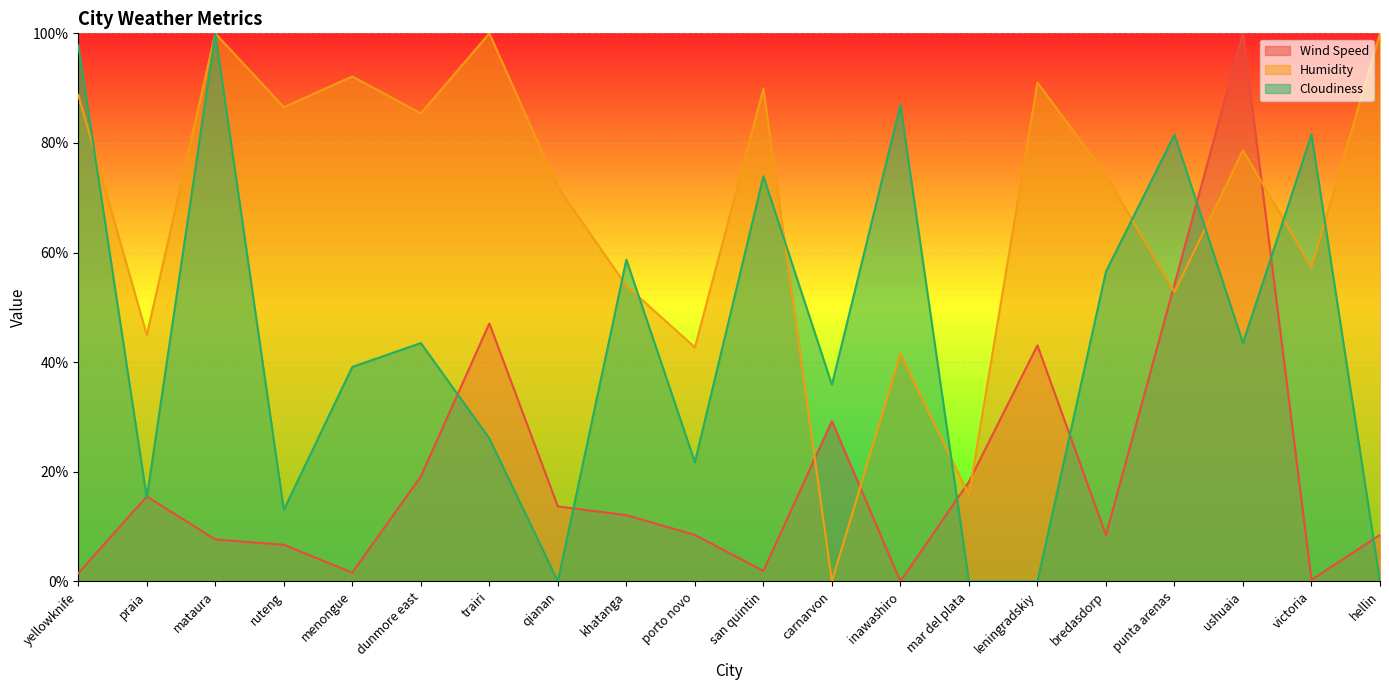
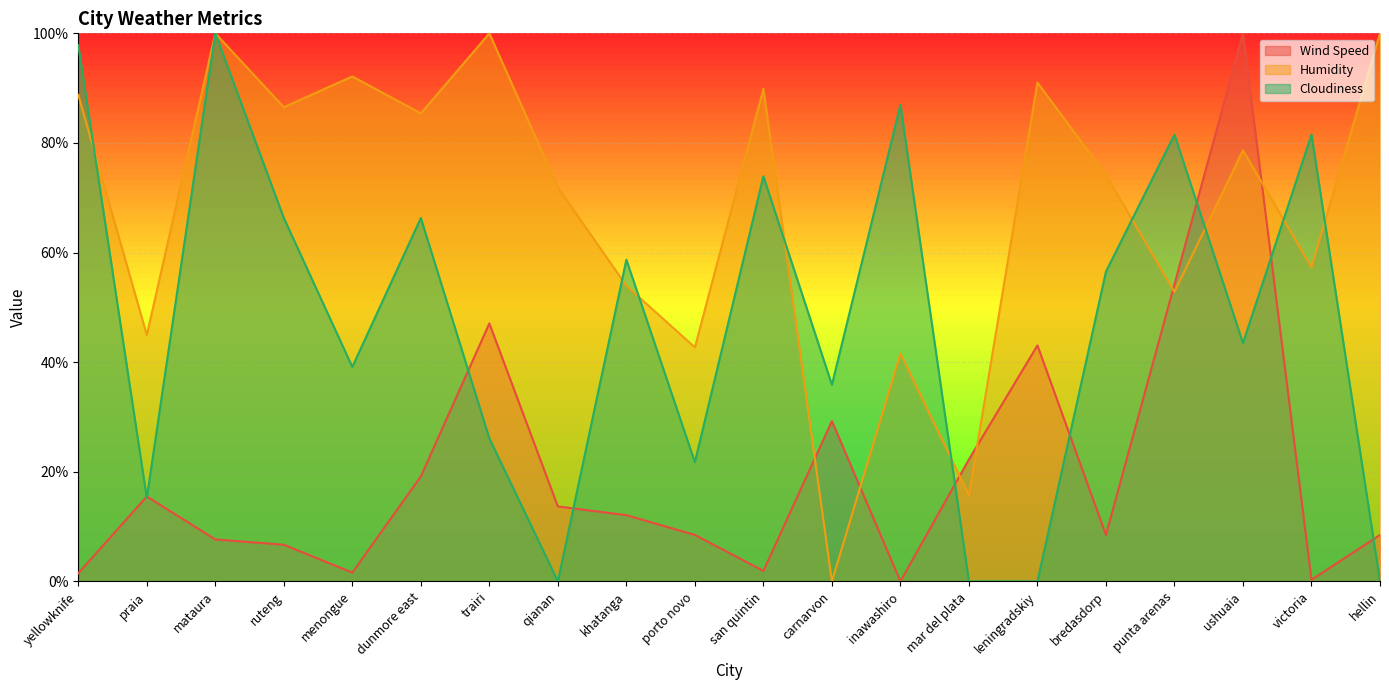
  {
    "Wind Speed": {
      "yellowknife": "1%",
      "mataura": "8%",
      "ruteng": "7%",
      "menongue": "2%",
      "dunmore east": "19%",
      "trairi": "47%",
      "qianan": "14%",
      "khatanga": "12%",
      "porto novo": "8%",
      "san quintin": "2%",
      "carnarvon": "29%",
      "inawashiro": "0%",
-     "mar del plata": "18%",
+     "mar del plata": "22%",
      "leningradskiy": "43%",
      "bredasdorp": "8%",
      "punta arenas": "54%",
      "ushuaia": "100%",
      "victoria": "0%",
      "hellin": "8%"
    },
    "Humidity": {
      "yellowknife": "89%",
      "praia": "45%",
      "ruteng": "87%",
      "menongue": "92%",
      "dunmore east": "85%",
      "trairi": "100%",
      "qianan": "72%",
      "khatanga": "54%",
      "porto novo": "43%",
      "san quintin": "90%",
      "carnarvon": "0%",
      "inawashiro": "42%",
      "mar del plata": "16%",
      "leningradskiy": "91%",
      "bredasdorp": "74%",
      "punta arenas": "53%",
      "ushuaia": "79%",
      "victoria": "57%",
      "hellin": "100%"
    },
    "Cloudiness": {
      "yellowknife": "98%",
-     "ruteng": "13%",
+     "ruteng": "66%",
      "menongue": "39%",
-     "dunmore east": "43%",
+     "dunmore east": "66%",
      "trairi": "26%",
      "qianan": "0%",
      "khatanga": "59%",
      "porto novo": "22%",
      "san quintin": "74%",
      "carnarvon": "36%",
      "inawashiro": "87%",
      "mar del plata": "0%",
      "leningradskiy": "0%",
      "bredasdorp": "57%",
      "punta arenas": "82%",
      "ushuaia": "43%",
      "victoria": "82%",
      "hellin": "0%"
    }
  }
